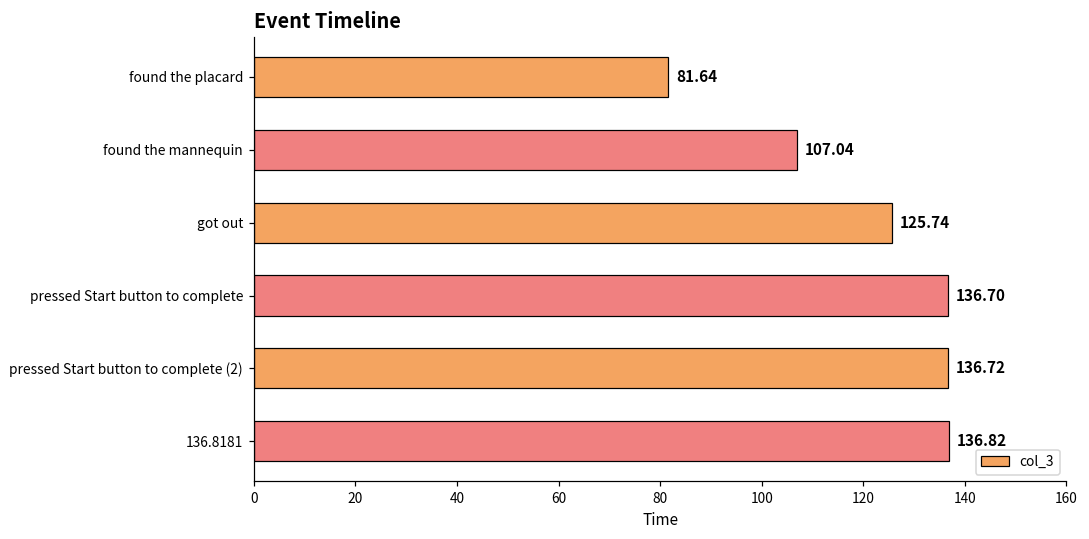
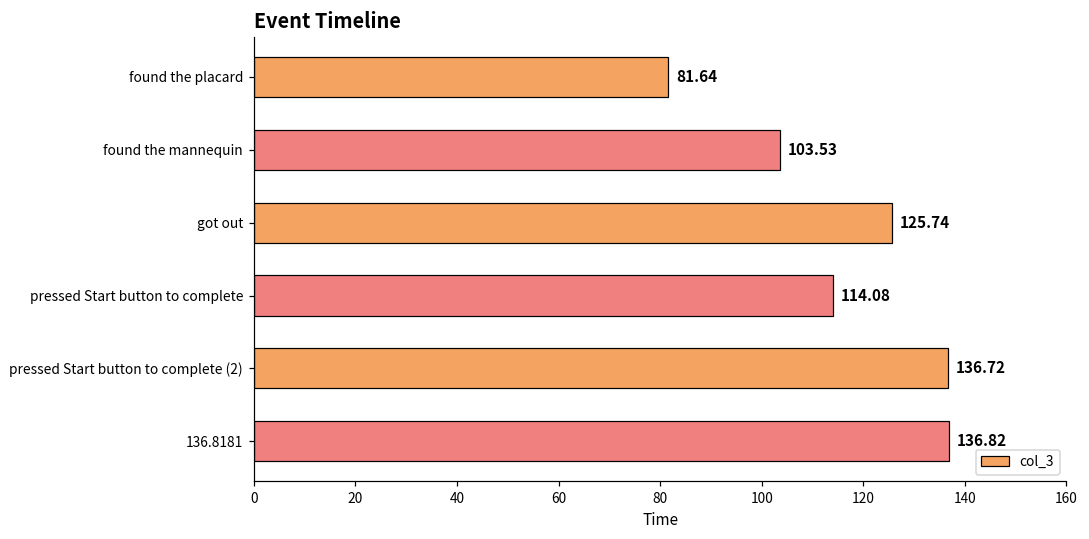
  {
    "found the placard": 81.64,
-   "found the mannequin": 107.04,
+   "found the mannequin": 103.53,
    "got out": 125.74,
-   "pressed Start button to complete": 136.70,
+   "pressed Start button to complete": 114.08,
    "pressed Start button to complete (2)": 136.72,
    "136.8181": 136.82
  }
